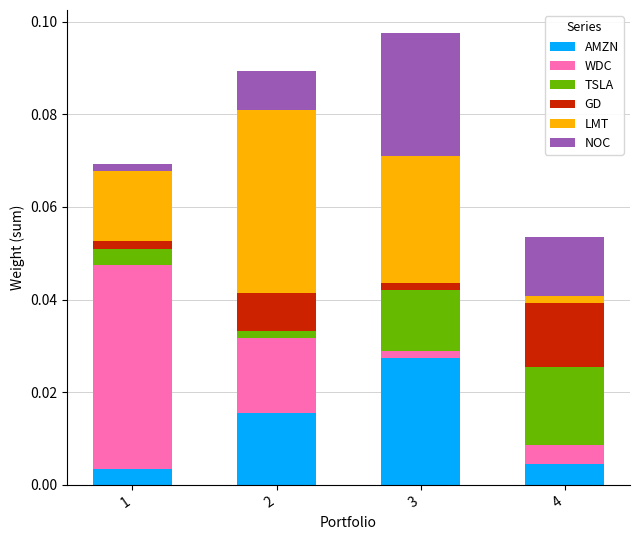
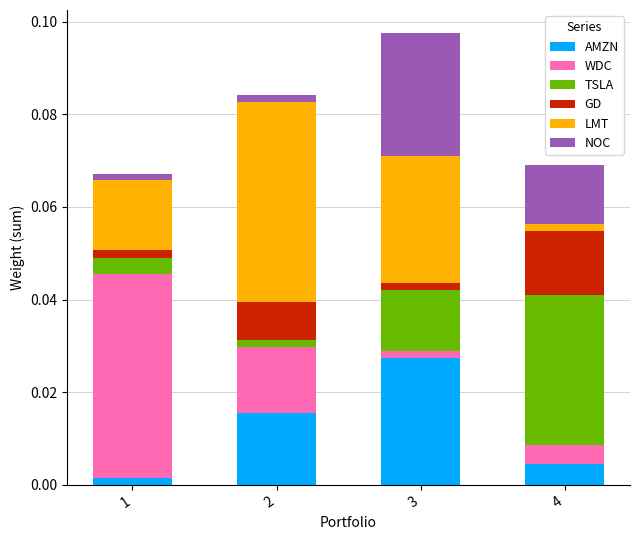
  {
    "AMZN": {
-     "1": 0.004,
+     "1": 0.002,
      "2": 0.016,
      "3": 0.027,
      "4": 0.005
    },
    "WDC": {
      "1": 0.044,
-     "2": 0.016,
+     "2": 0.014,
      "3": 0.002,
      "4": 0.004
    },
    "TSLA": {
      "1": 0.003,
      "2": 0.002,
      "3": 0.013,
-     "4": 0.017
+     "4": 0.032
    },
    "GD": {
      "1": 0.002,
      "2": 0.008,
      "3": 0.001,
      "4": 0.014
    },
    "LMT": {
      "1": 0.015,
-     "2": 0.039,
+     "2": 0.043,
      "3": 0.027,
      "4": 0.002
    },
    "NOC": {
      "1": 0.001,
-     "2": 0.008,
+     "2": 0.002,
      "3": 0.027,
      "4": 0.013
    }
  }
